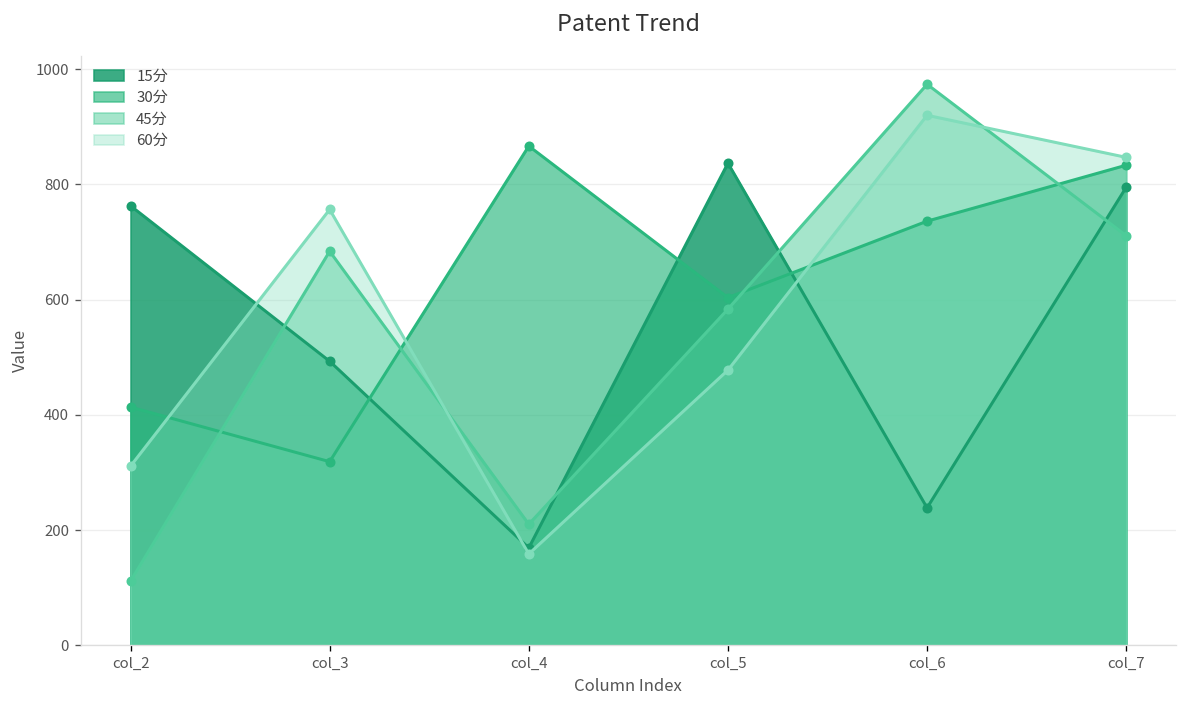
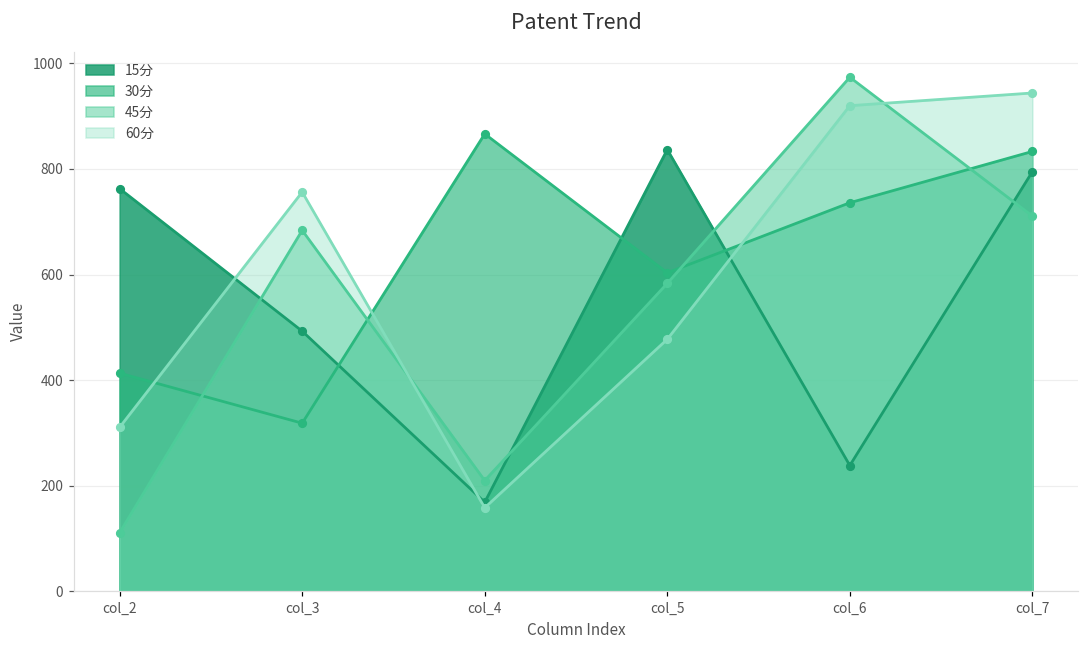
  {
    "60分": {
      "col_2": 310,
      "col_3": 760,
      "col_4": 160,
      "col_5": 480,
      "col_6": 920,
-     "col_7": 850
+     "col_7": 940
    }
  }
